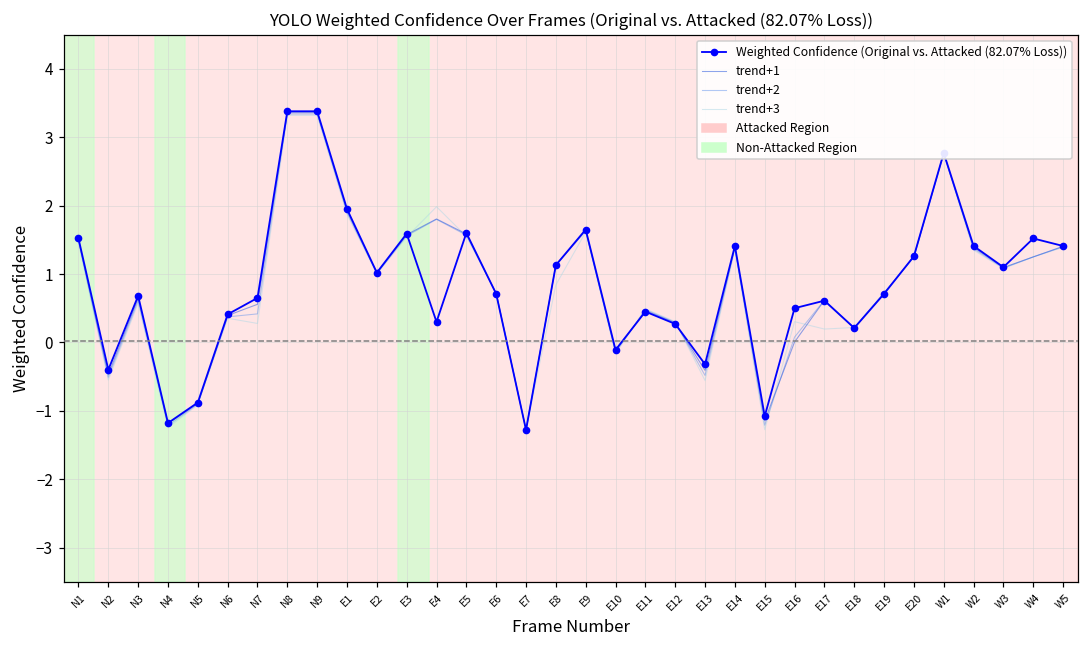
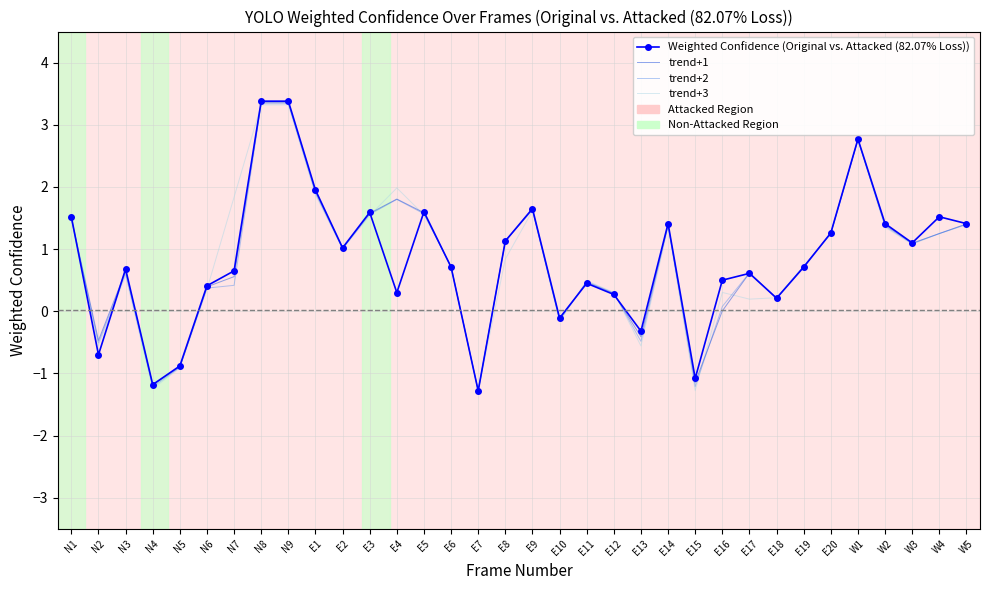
  {
    "Weighted Confidence (Original vs. Attacked (82.07% Loss))": {
-     "N2": -0.4,
+     "N2": -0.7,
      "N7": 0.7,
      "E4": 0.3,
      "E13": -0.3,
      "E15": -1.1,
      "E16": 0.5,
      "W4": 1.5
    },
    "trend+3": {
-     "N7": 0.3,
+     "N7": 1.8,
      "E4": 2.0,
      "E8": 0.8,
      "E13": -0.6,
      "E15": -1.3,
      "E16": 0.3,
      "E17": 0.2
    }
  }
